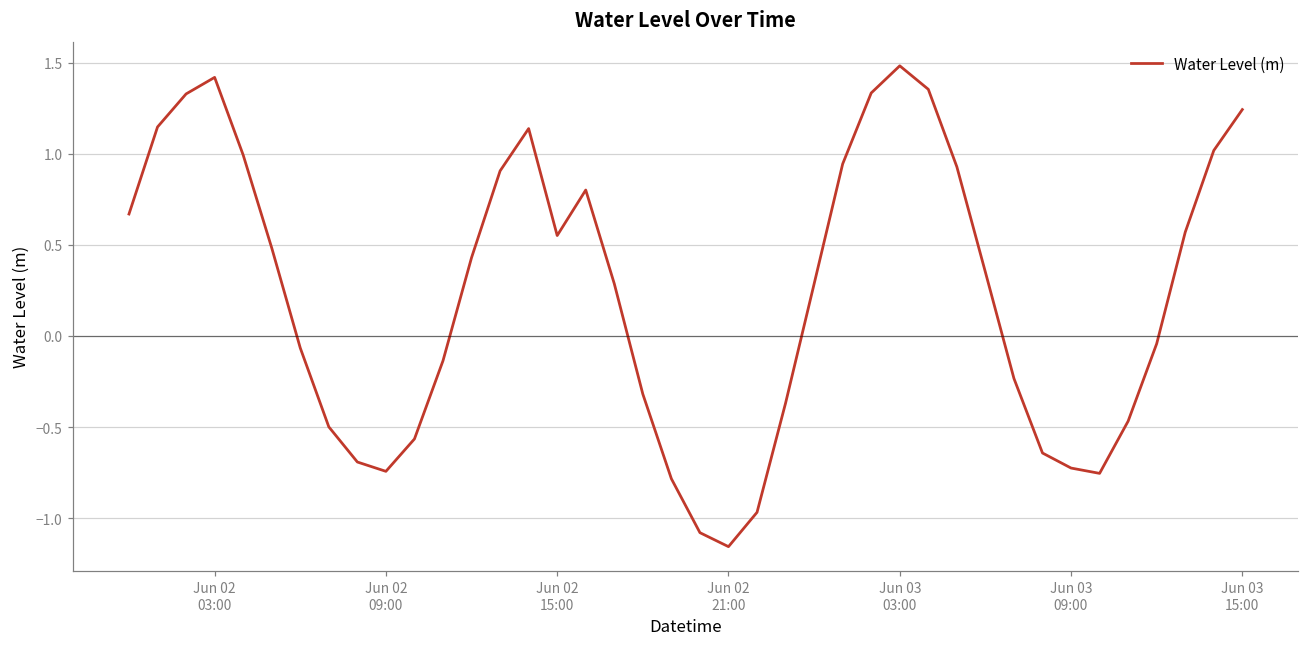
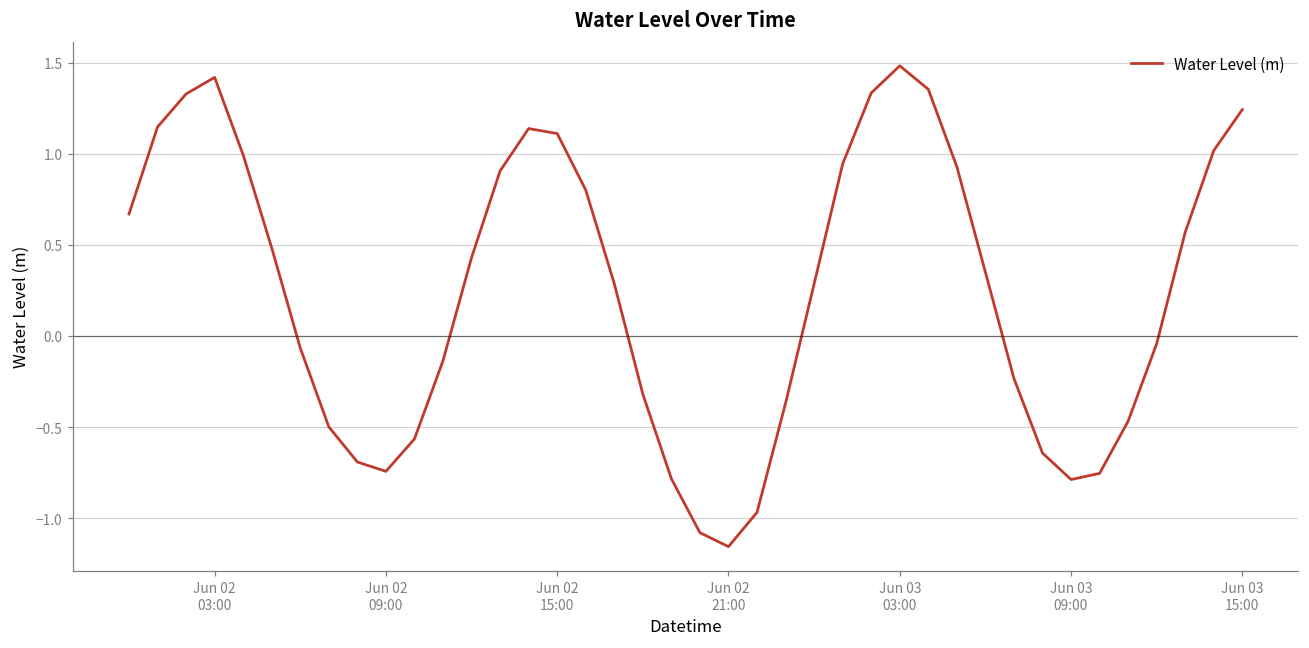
  {
    "Jun 02 03:00": 1.42,
    "Jun 02 09:00": -0.74,
-   "Jun 02 15:00": 0.55,
+   "Jun 02 15:00": 1.11,
    "Jun 02 21:00": -1.16,
    "Jun 03 03:00": 1.48,
-   "Jun 03 09:00": -0.73,
+   "Jun 03 09:00": -0.79,
    "Jun 03 15:00": 1.24
  }
